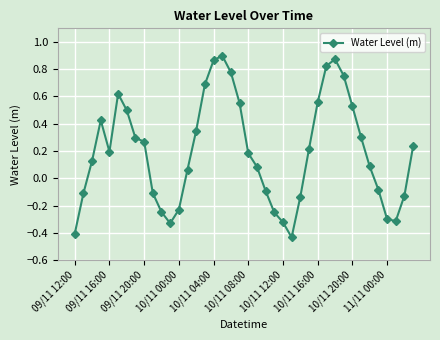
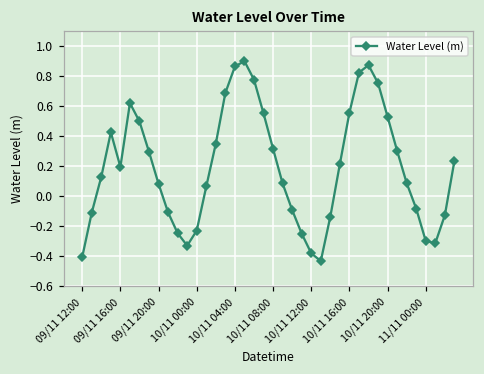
  {
    "09/11 12:00": -0.41,
    "09/11 16:00": 0.19,
-   "09/11 20:00": 0.27,
+   "09/11 20:00": 0.08,
    "10/11 00:00": -0.23,
    "10/11 04:00": 0.86,
-   "10/11 08:00": 0.18,
-   "10/11 12:00": -0.32,
+   "10/11 08:00": 0.32,
+   "10/11 12:00": -0.38,
    "10/11 16:00": 0.56,
    "10/11 20:00": 0.53,
    "11/11 00:00": -0.30
  }
